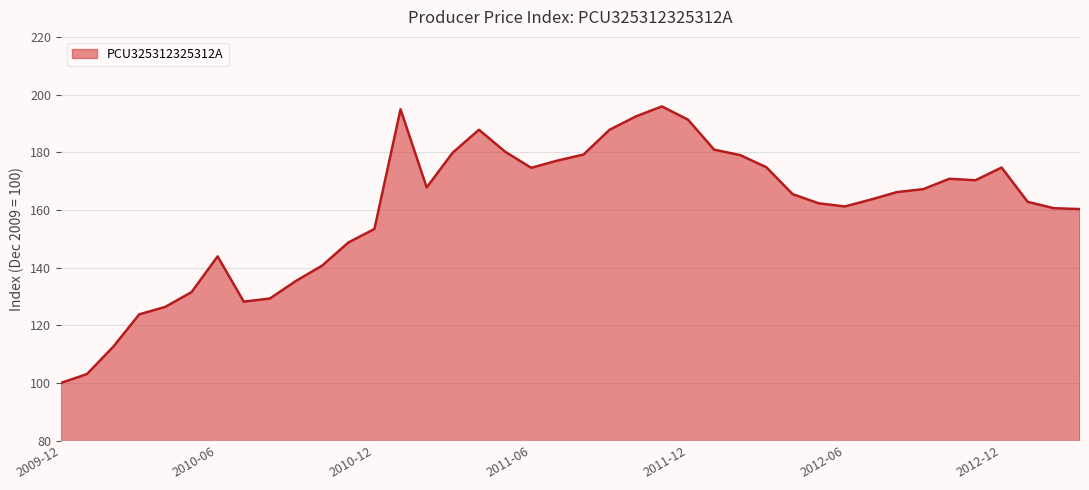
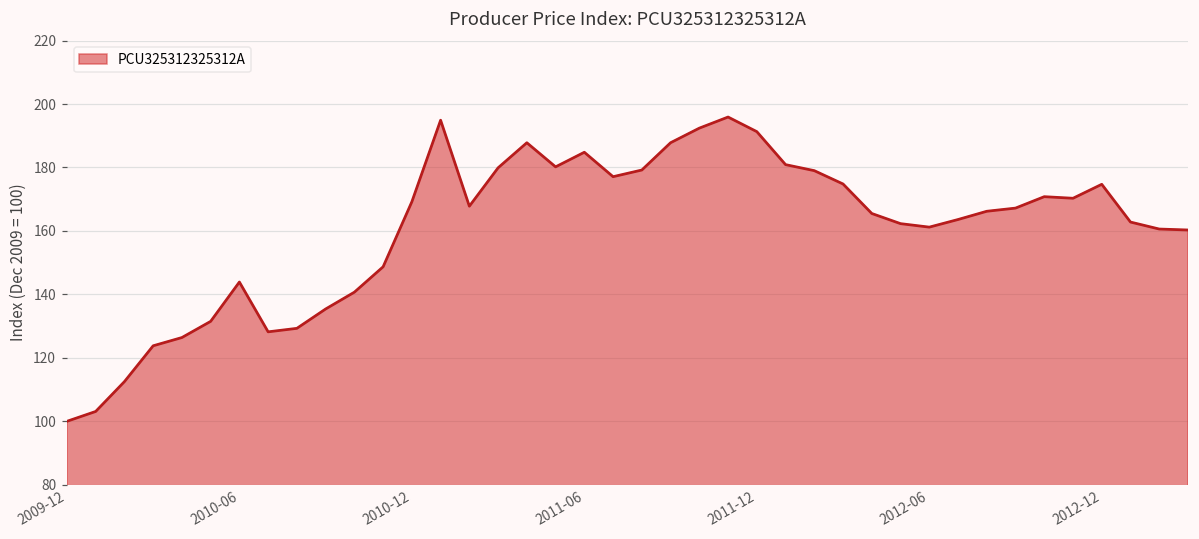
  {
    "2009-12": 100,
    "2010-06": 144,
-   "2010-12": 153,
-   "2011-06": 175,
+   "2010-12": 169,
+   "2011-06": 185,
    "2011-12": 191,
    "2012-06": 161,
    "2012-12": 175
  }
